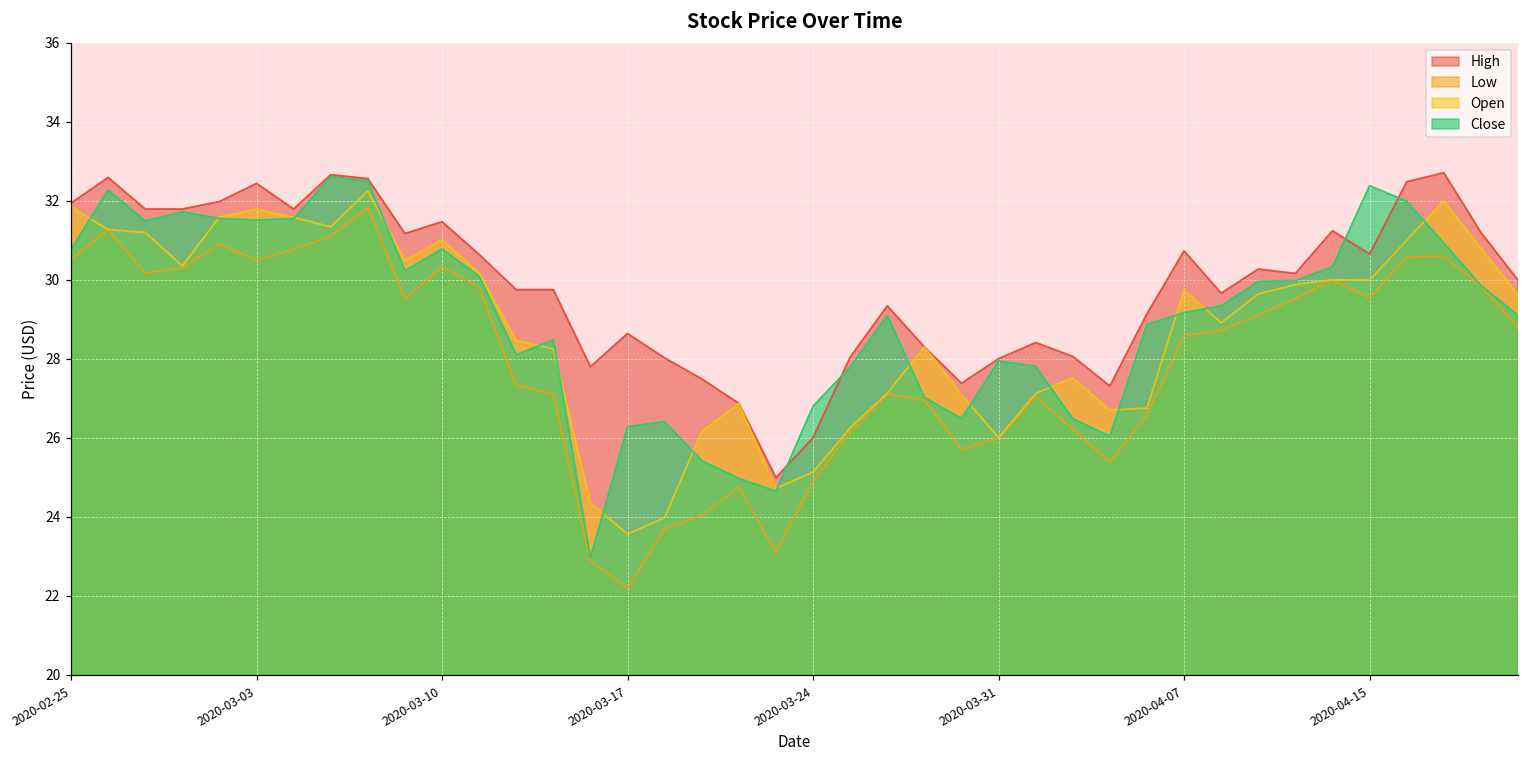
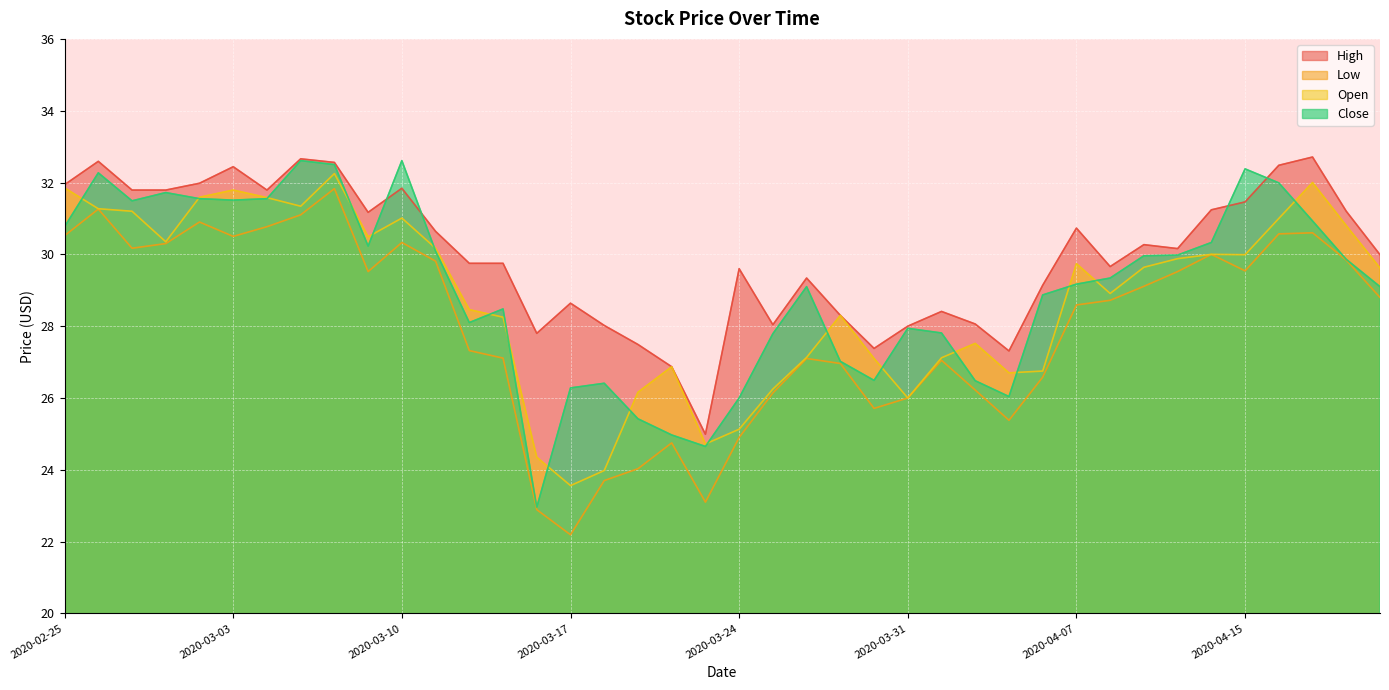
  {
    "High": {
      "2020-02-25": 31.9,
      "2020-03-03": 32.4,
-     "2020-03-10": 31.5,
+     "2020-03-10": 31.8,
      "2020-03-17": 28.6,
-     "2020-03-24": 26.0,
+     "2020-03-24": 29.6,
      "2020-04-07": 30.7,
-     "2020-04-15": 30.7
+     "2020-04-15": 31.5
    },
    "Close": {
      "2020-02-25": 30.8,
      "2020-03-03": 31.5,
-     "2020-03-10": 30.8,
+     "2020-03-10": 32.6,
      "2020-03-17": 26.3,
-     "2020-03-24": 26.8,
+     "2020-03-24": 26.0,
      "2020-04-07": 29.2,
      "2020-04-15": 32.4
    }
  }
